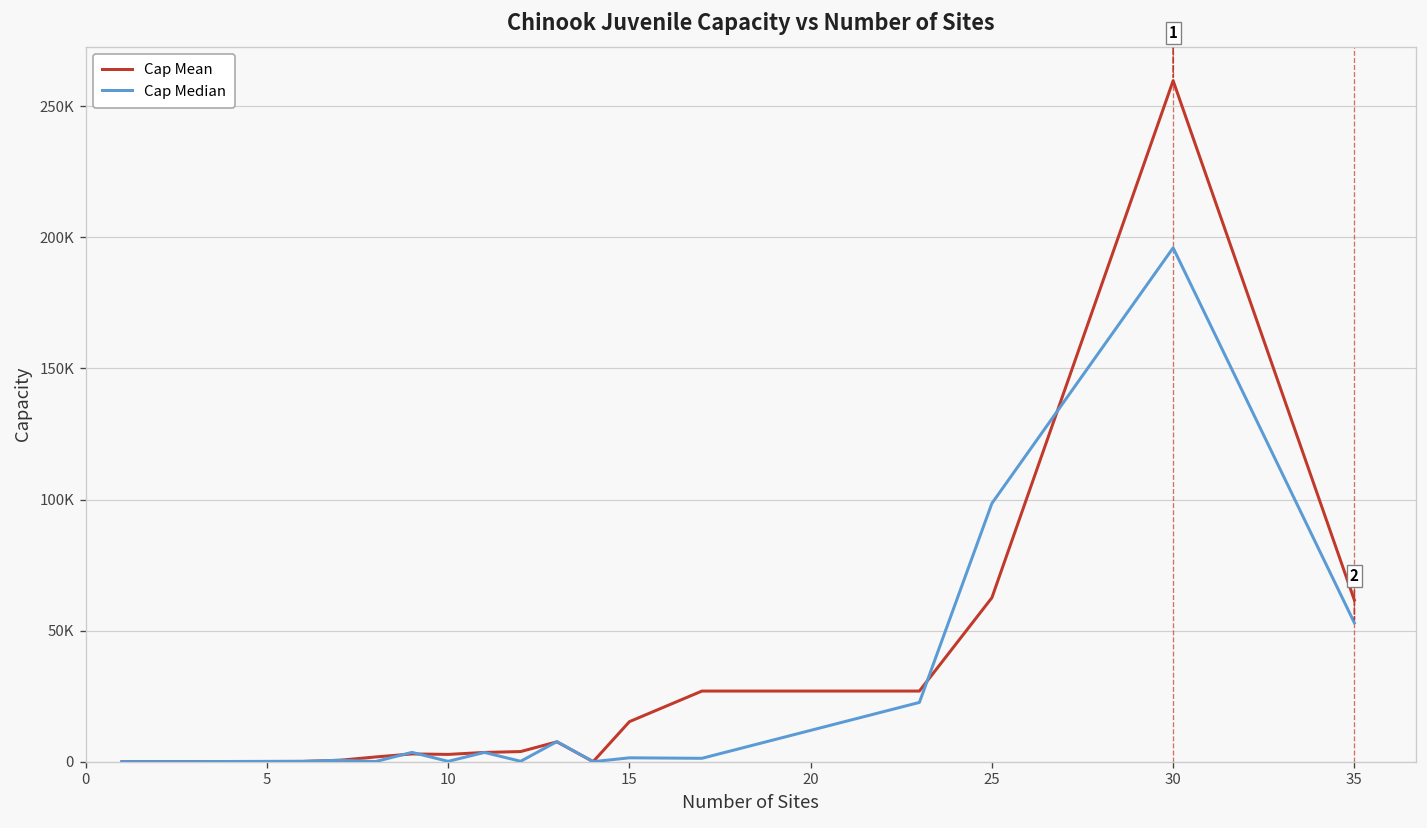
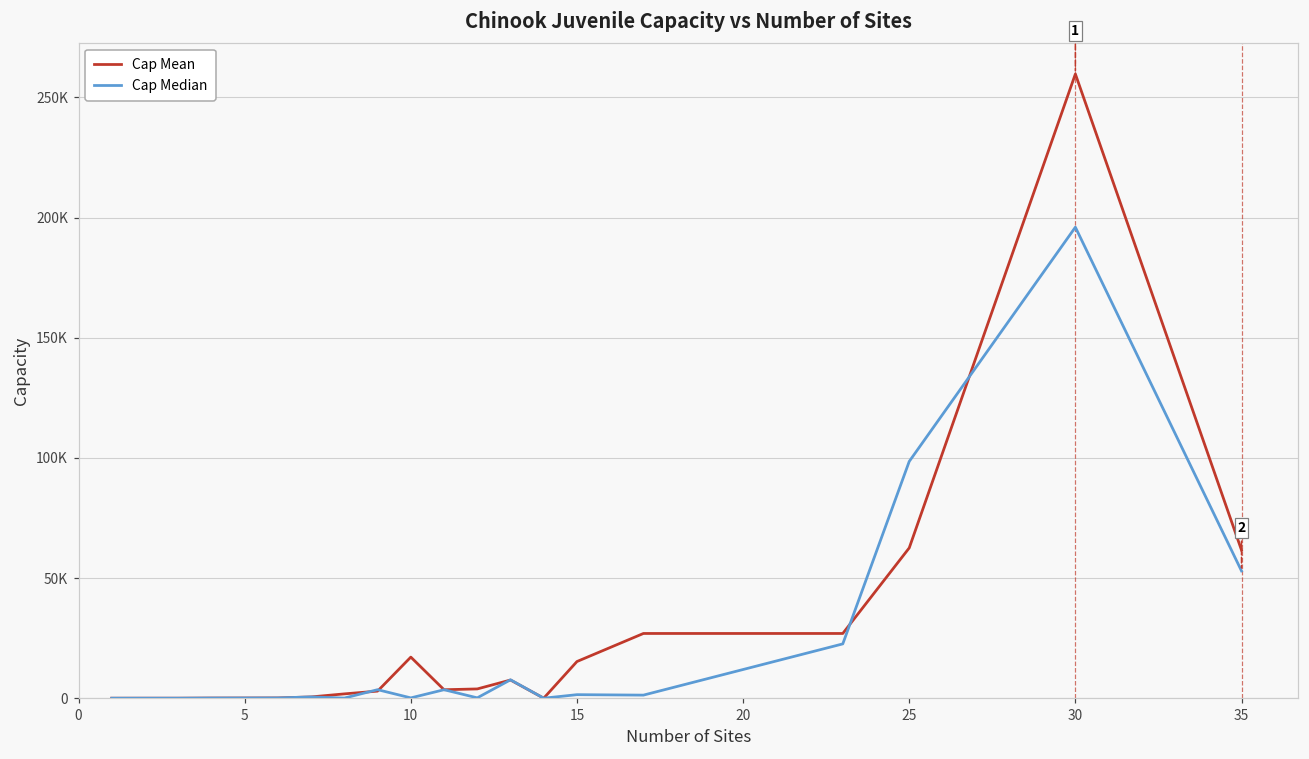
  {
    "Cap Mean": {
-     "10": 3000,
+     "10": 17000,
      "15": 15000,
      "25": 63000
    },
    "Cap Median": {
      "10": 0,
      "15": 1000,
      "25": 99000,
      "30": 196000,
      "35": 53000
    }
  }
